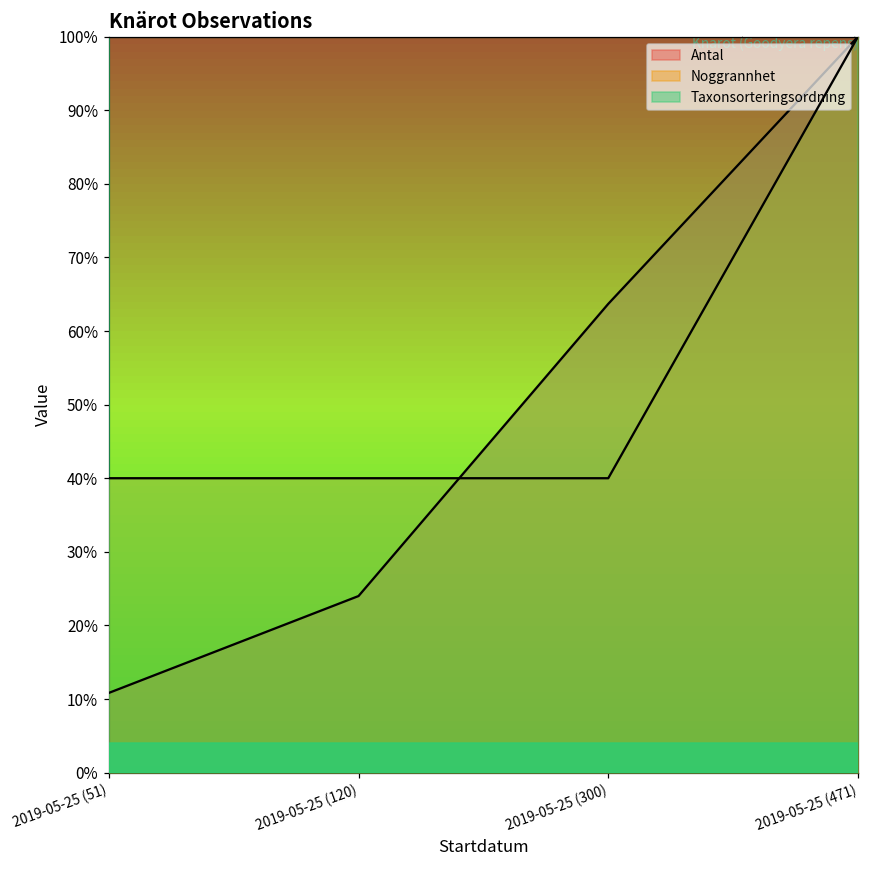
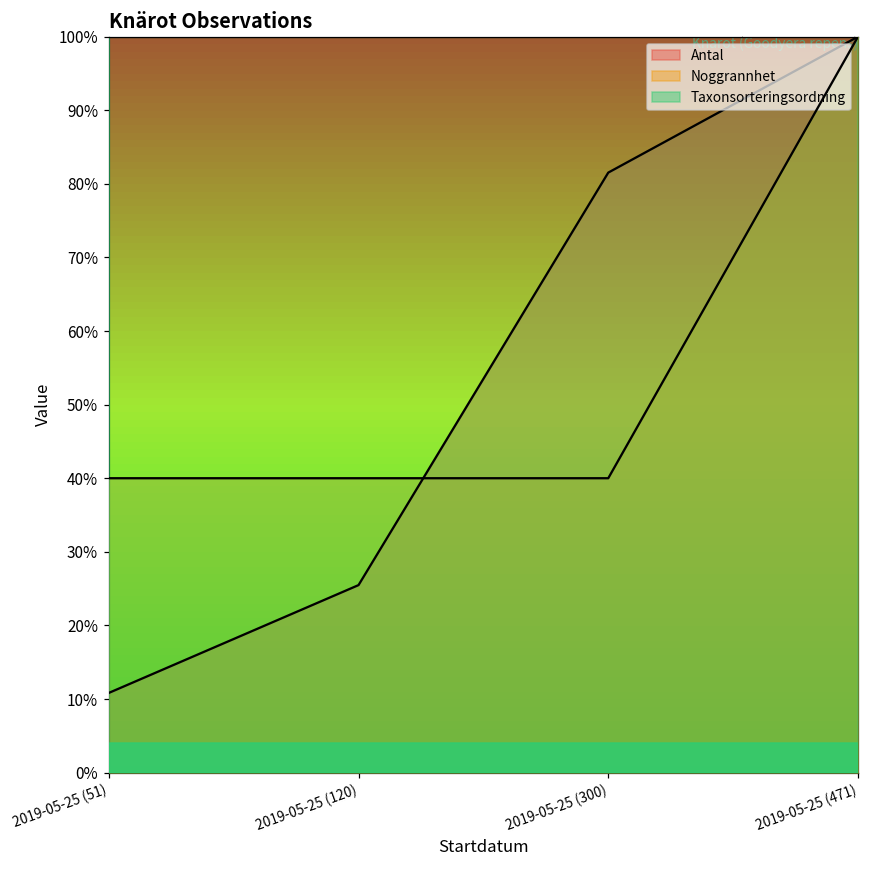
  {
    "Antal": {
      "2019-05-25 (51)": "11%",
-     "2019-05-25 (120)": "24%",
-     "2019-05-25 (300)": "64%"
+     "2019-05-25 (120)": "25%",
+     "2019-05-25 (300)": "82%"
    },
    "Noggrannhet": {
      "2019-05-25 (51)": "40%",
      "2019-05-25 (120)": "40%",
      "2019-05-25 (300)": "40%"
    },
    "Taxonsorteringsordning": {
      "2019-05-25 (51)": "100%",
      "2019-05-25 (120)": "100%",
      "2019-05-25 (300)": "100%"
    }
  }
